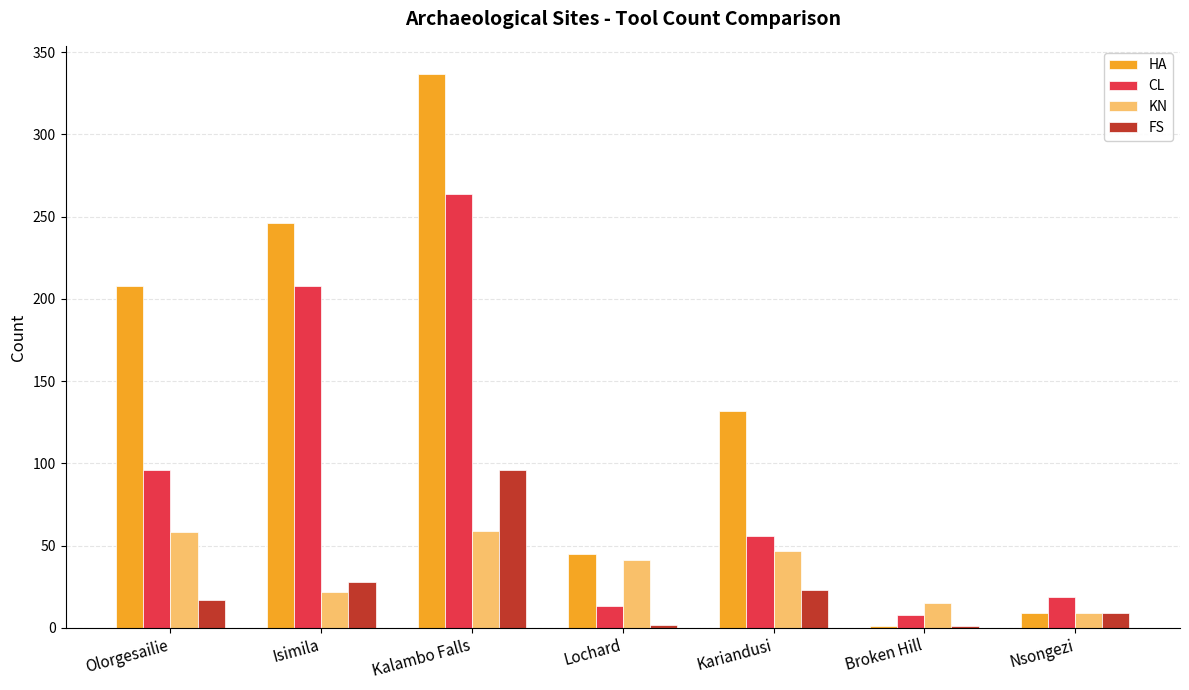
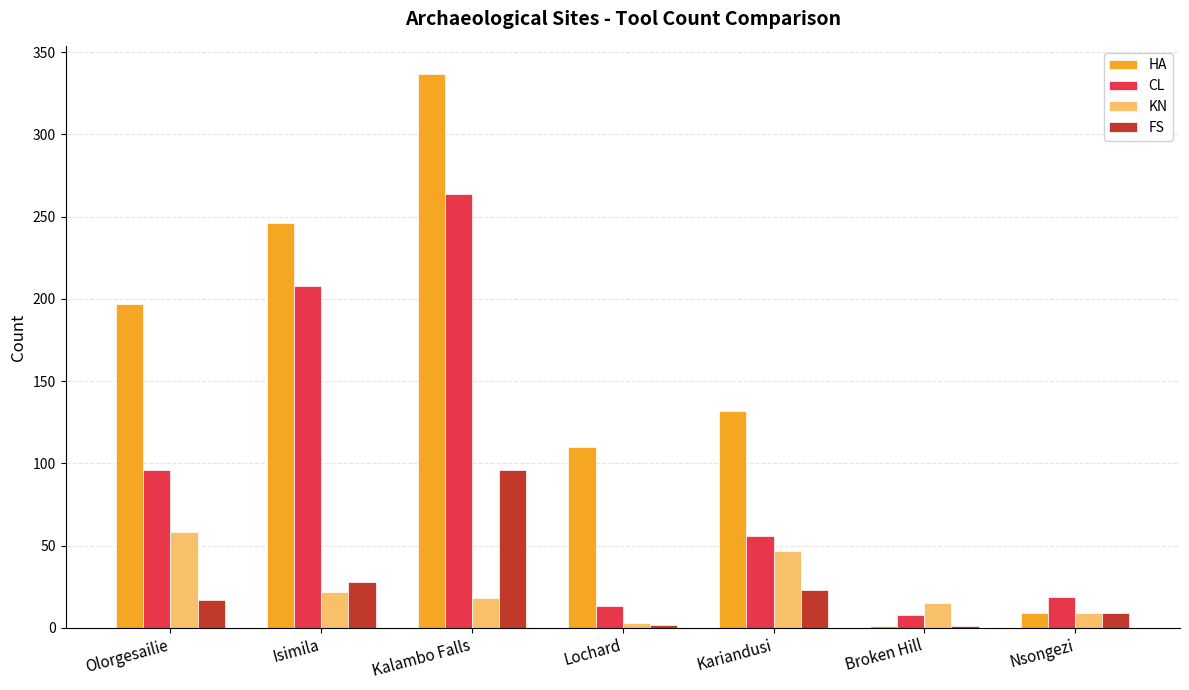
  {
    "HA": {
-     "Olorgesailie": 208,
+     "Olorgesailie": 197,
      "Isimila": 246,
      "Kalambo Falls": 337,
-     "Lochard": 45,
+     "Lochard": 110,
      "Kariandusi": 132,
      "Nsongezi": 9
    },
    "KN": {
      "Olorgesailie": 58,
      "Isimila": 22,
-     "Kalambo Falls": 59,
-     "Lochard": 41,
+     "Kalambo Falls": 18,
+     "Lochard": 3,
      "Kariandusi": 47,
      "Broken Hill": 15,
      "Nsongezi": 9
    }
  }
